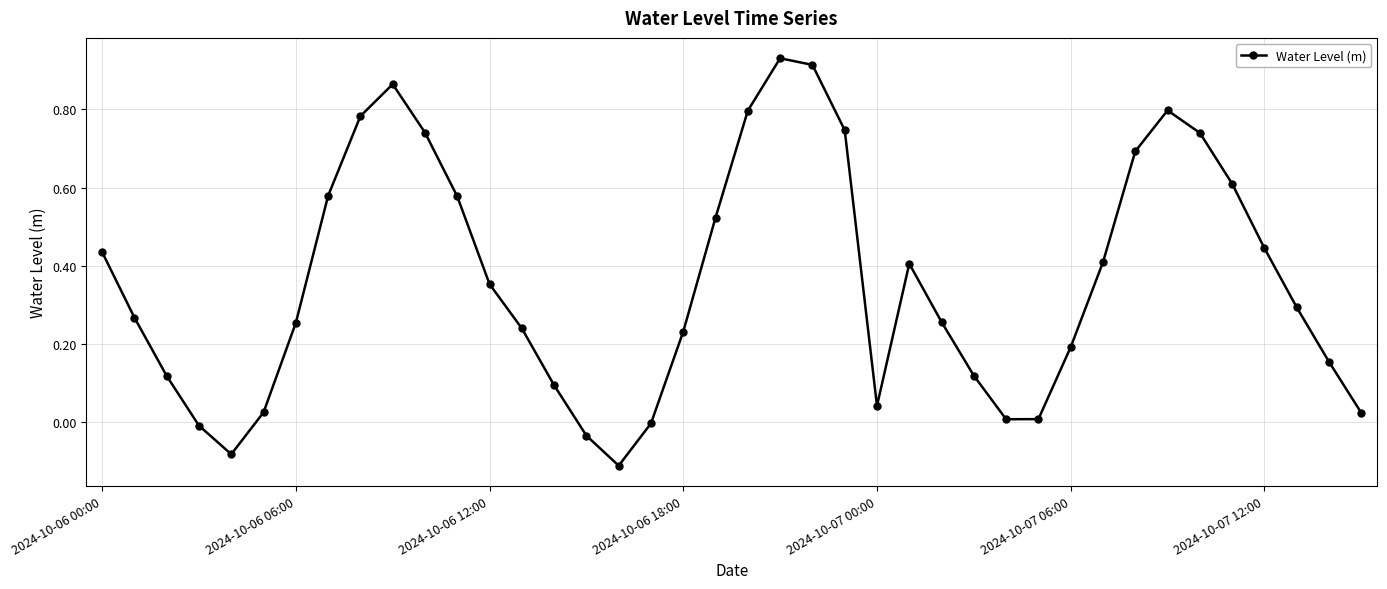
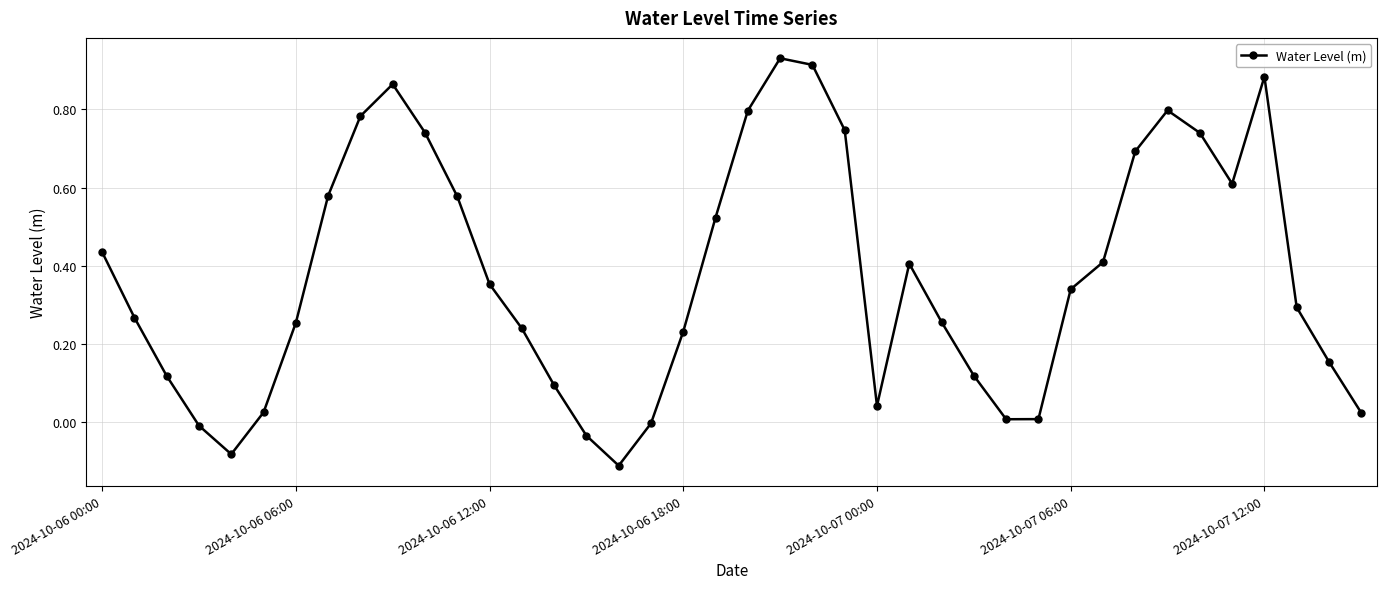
  {
    "2024-10-06 00:00": 0.44,
    "2024-10-06 06:00": 0.25,
    "2024-10-06 12:00": 0.35,
    "2024-10-06 18:00": 0.23,
    "2024-10-07 00:00": 0.04,
-   "2024-10-07 06:00": 0.19,
-   "2024-10-07 12:00": 0.45
+   "2024-10-07 06:00": 0.34,
+   "2024-10-07 12:00": 0.88
  }
